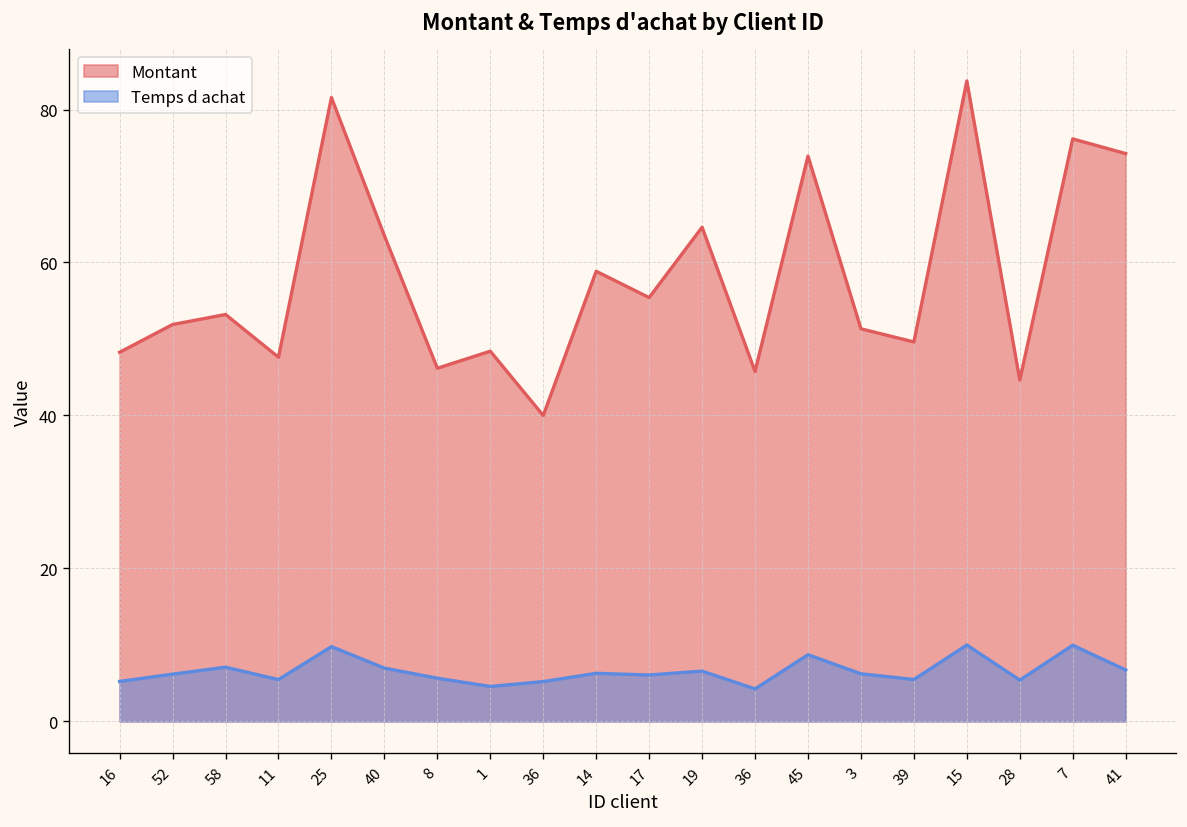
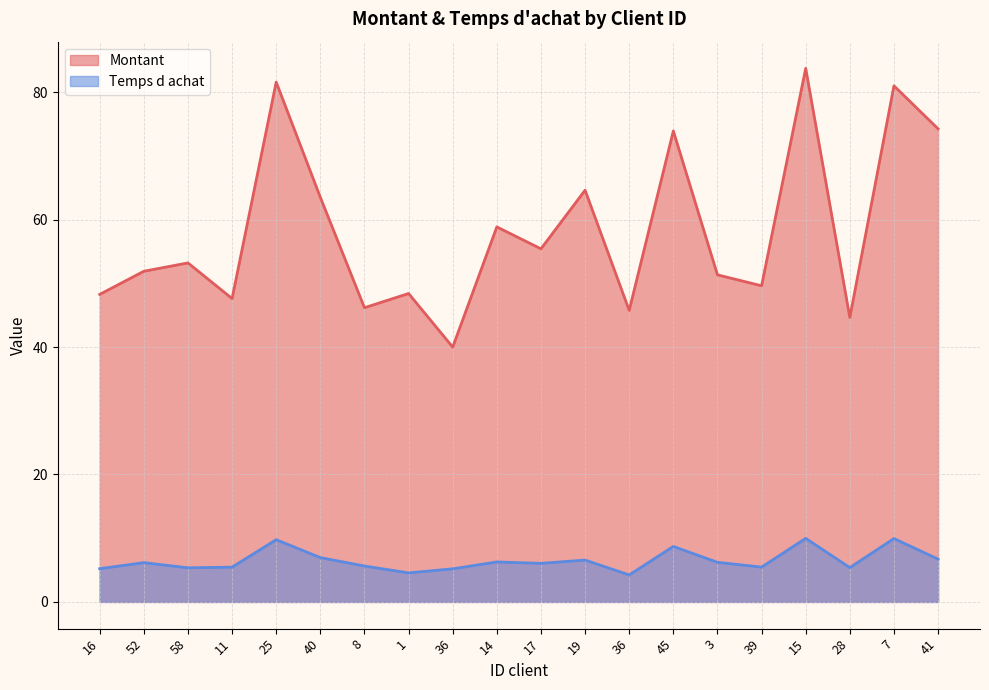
  {
    "Montant": {
      "16": 48,
      "52": 52,
      "58": 53,
      "11": 48,
      "25": 82,
      "40": 64,
      "8": 46,
      "1": 48,
      "14": 59,
      "17": 55,
      "19": 65,
      "45": 74,
      "3": 51,
      "39": 50,
      "15": 84,
      "28": 45,
-     "7": 76,
+     "7": 81,
      "41": 74
    },
    "Temps d achat": {
      "16": 5,
      "52": 6,
-     "58": 7,
+     "58": 5,
      "11": 5,
      "25": 10,
      "40": 7,
      "8": 6,
      "1": 5,
      "14": 6,
      "17": 6,
      "19": 7,
      "45": 9,
      "3": 6,
      "39": 5,
      "15": 10,
      "28": 5,
      "7": 10,
      "41": 7
    }
  }
